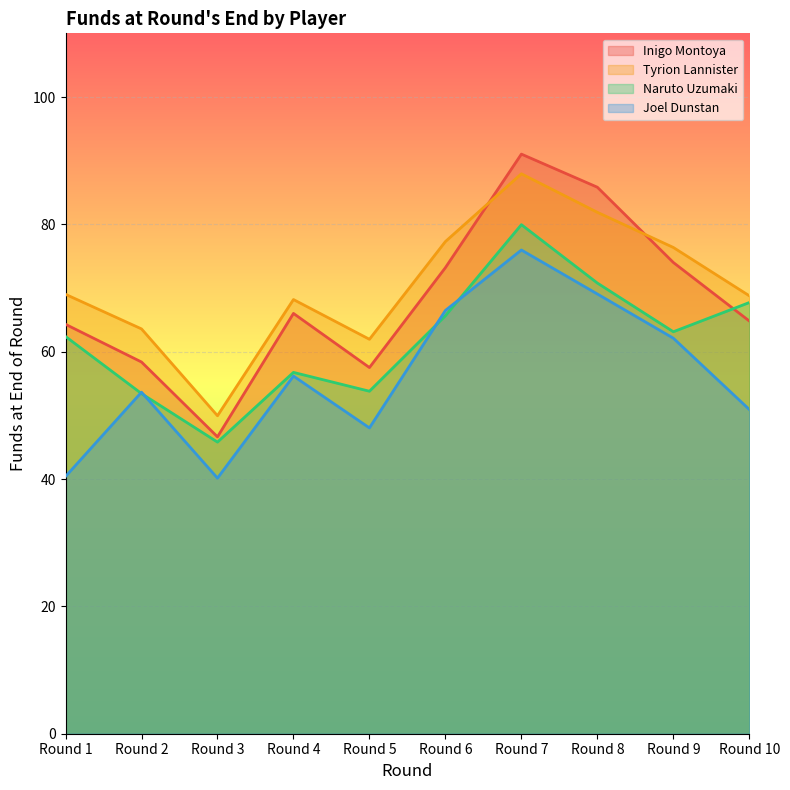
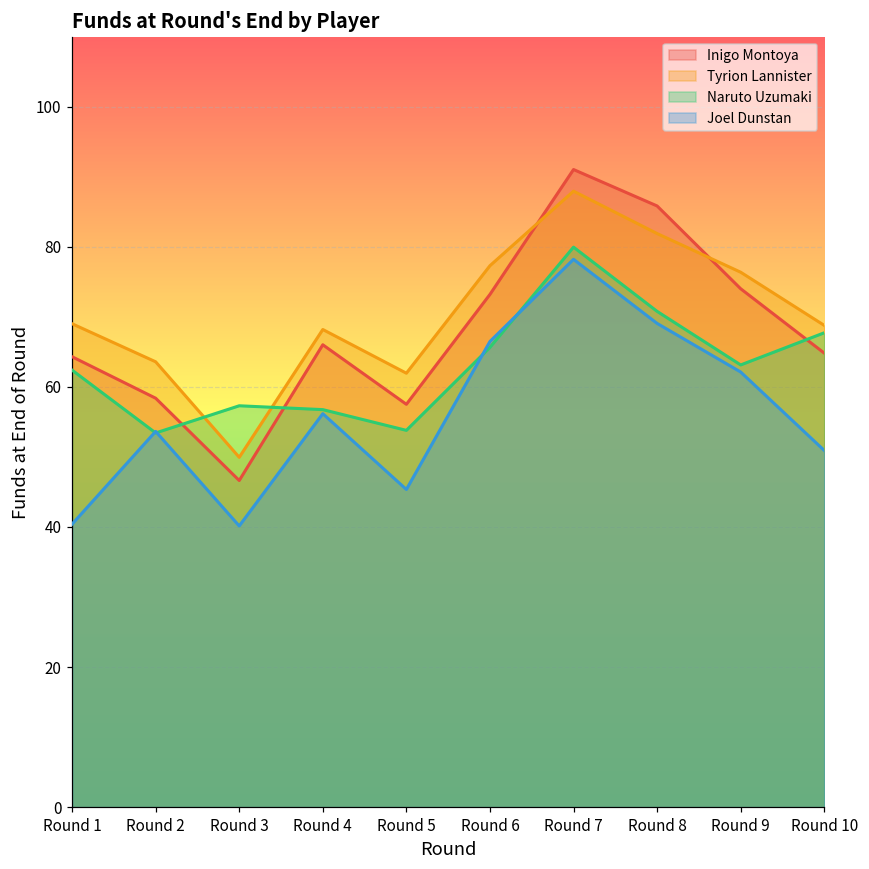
  {
    "Naruto Uzumaki": {
      "Round 1": 62,
-     "Round 3": 46,
+     "Round 3": 57,
      "Round 4": 57,
      "Round 5": 54,
      "Round 6": 66,
      "Round 7": 80,
      "Round 8": 71,
      "Round 9": 63,
      "Round 10": 68
    },
    "Joel Dunstan": {
      "Round 1": 40,
      "Round 3": 40,
      "Round 4": 56,
-     "Round 5": 48,
+     "Round 5": 45,
      "Round 6": 66,
-     "Round 7": 76,
+     "Round 7": 78,
      "Round 8": 69,
      "Round 9": 62,
      "Round 10": 51
    }
  }
